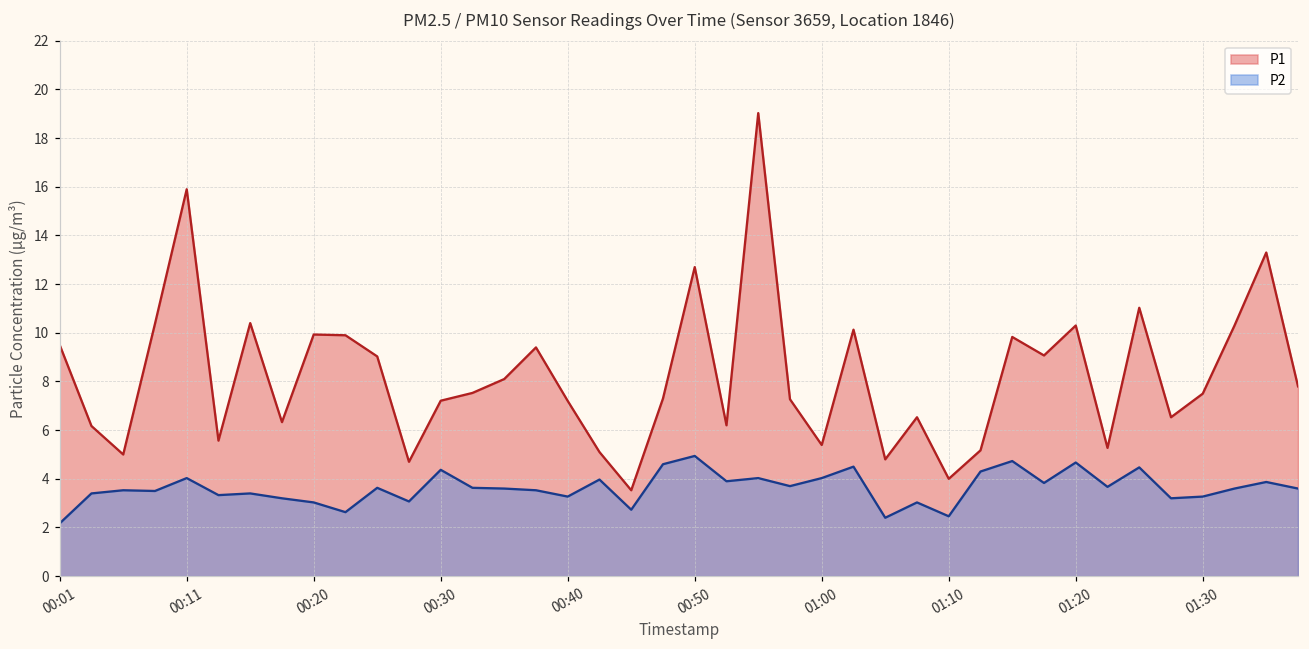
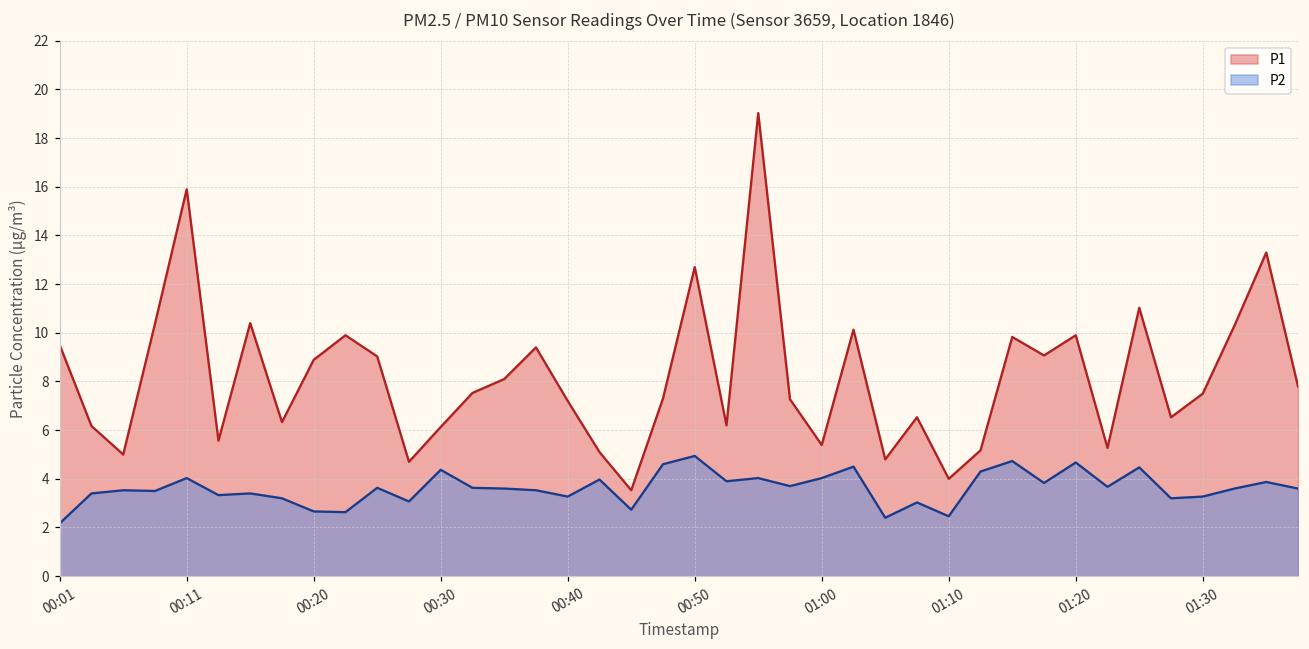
  {
    "P1": {
      "00:01": 9.5,
      "00:11": 15.9,
-     "00:20": 9.9,
-     "00:30": 7.2,
+     "00:20": 8.9,
+     "00:30": 6.1,
      "00:40": 7.2,
      "00:50": 12.7,
      "01:00": 5.4,
      "01:10": 4.0,
-     "01:20": 10.3,
+     "01:20": 9.9,
      "01:30": 7.5
    },
    "P2": {
      "00:01": 2.2,
      "00:11": 4.0,
-     "00:20": 3.0,
+     "00:20": 2.7,
      "00:30": 4.4,
      "00:40": 3.3,
      "00:50": 4.9,
      "01:00": 4.0,
      "01:10": 2.5,
      "01:20": 4.7,
      "01:30": 3.3
    }
  }
